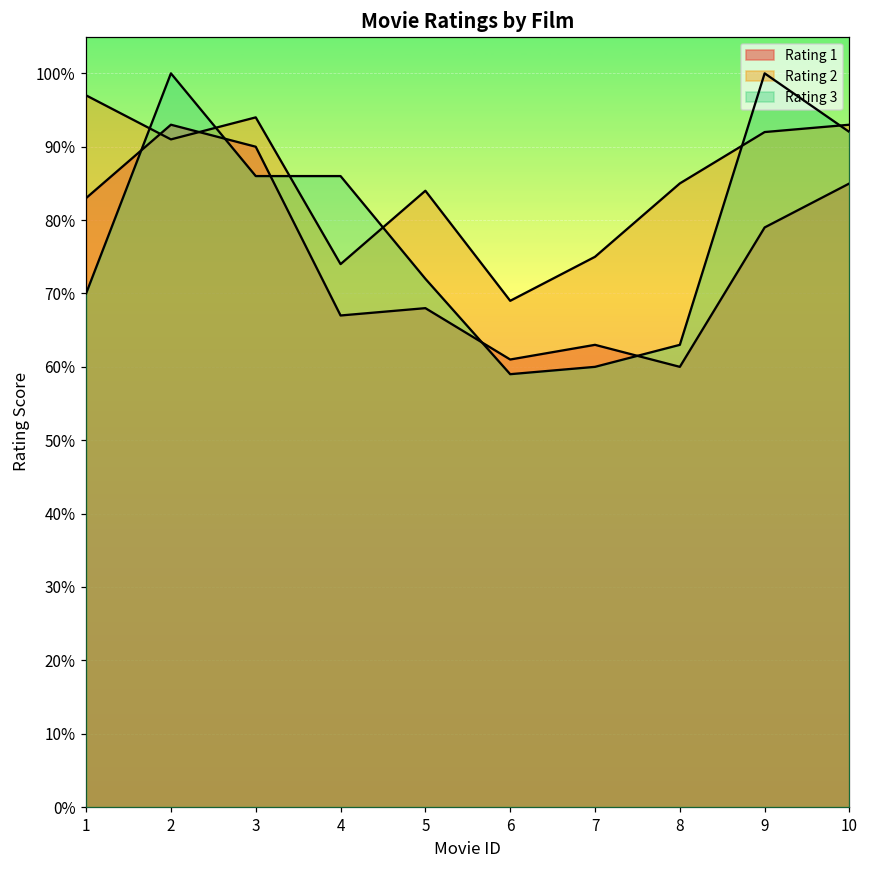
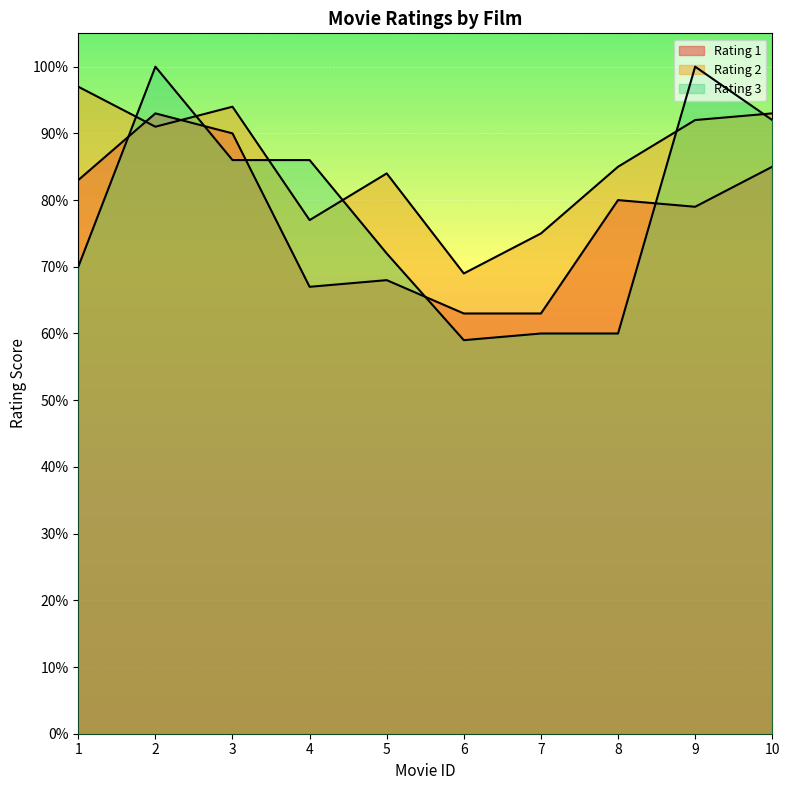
  {
    "Rating 1": {
      "1": "83%",
      "2": "93%",
      "3": "90%",
      "4": "67%",
      "5": "68%",
-     "6": "61%",
+     "6": "63%",
      "7": "63%",
-     "8": "60%",
+     "8": "80%",
      "9": "79%",
      "10": "85%"
    },
    "Rating 2": {
      "1": "97%",
      "2": "91%",
      "3": "94%",
-     "4": "74%",
+     "4": "77%",
      "5": "84%",
      "6": "69%",
      "7": "75%",
      "8": "85%",
      "9": "92%",
      "10": "93%"
    },
    "Rating 3": {
      "1": "70%",
      "2": "100%",
      "3": "86%",
      "4": "86%",
      "5": "72%",
      "6": "59%",
      "7": "60%",
-     "8": "63%",
+     "8": "60%",
      "10": "92%"
    }
  }
